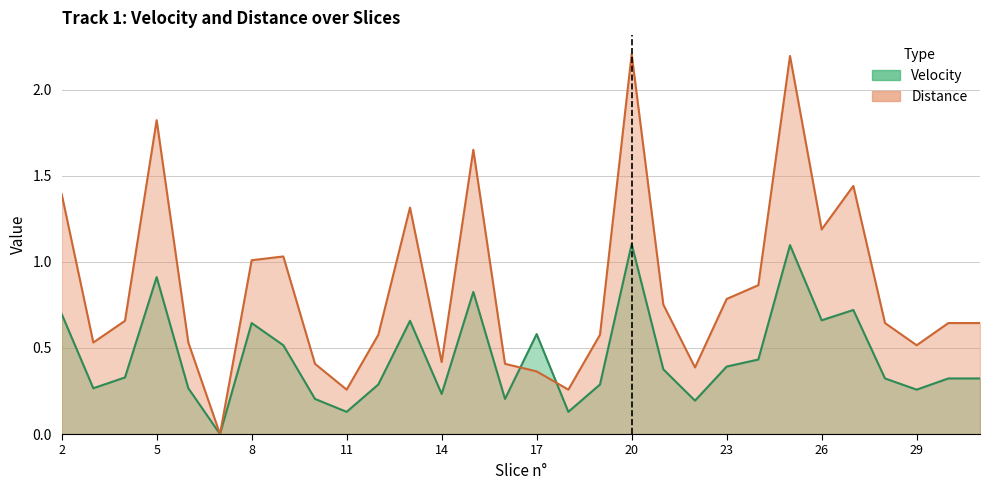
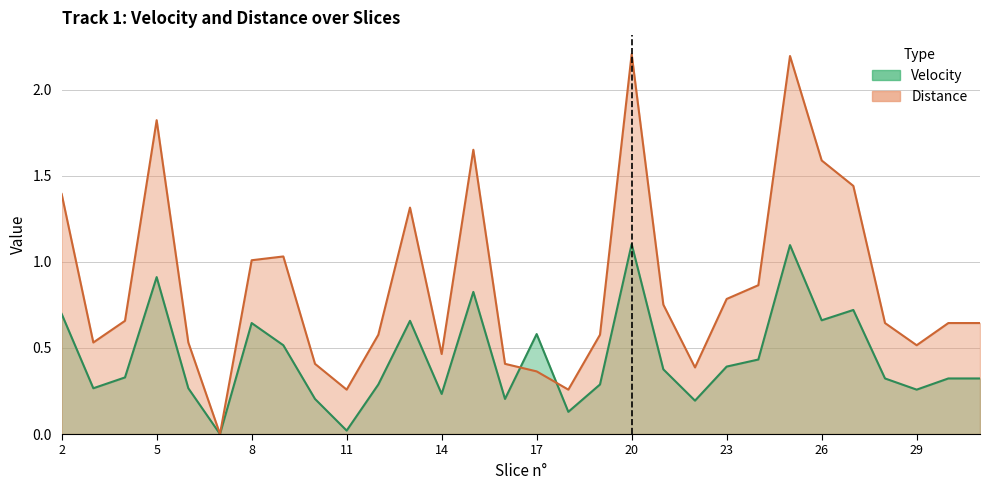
  {
    "Velocity": {
      "2": 0.70,
      "5": 0.91,
      "8": 0.65,
-     "11": 0.13,
+     "11": 0.02,
      "14": 0.23,
      "17": 0.58,
      "20": 1.10,
      "23": 0.39,
      "26": 0.66,
      "29": 0.26
    },
    "Distance": {
      "2": 1.40,
      "5": 1.82,
      "8": 1.01,
      "11": 0.26,
-     "14": 0.42,
+     "14": 0.47,
      "17": 0.36,
      "20": 2.21,
      "23": 0.79,
-     "26": 1.19,
+     "26": 1.59,
      "29": 0.52
    }
  }
